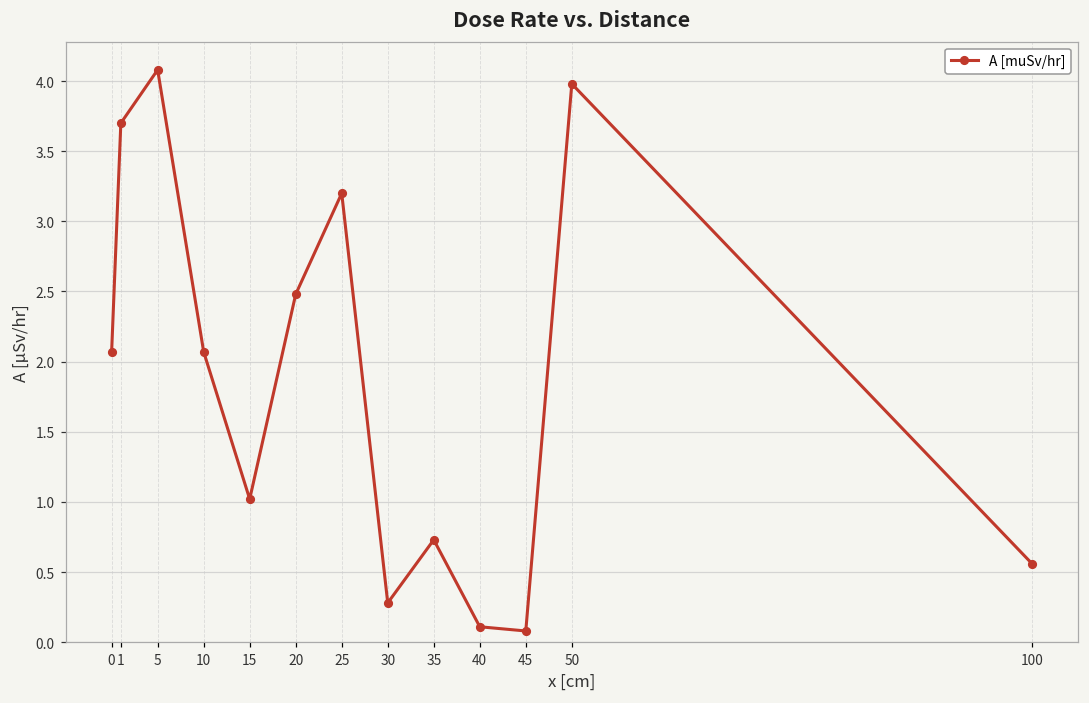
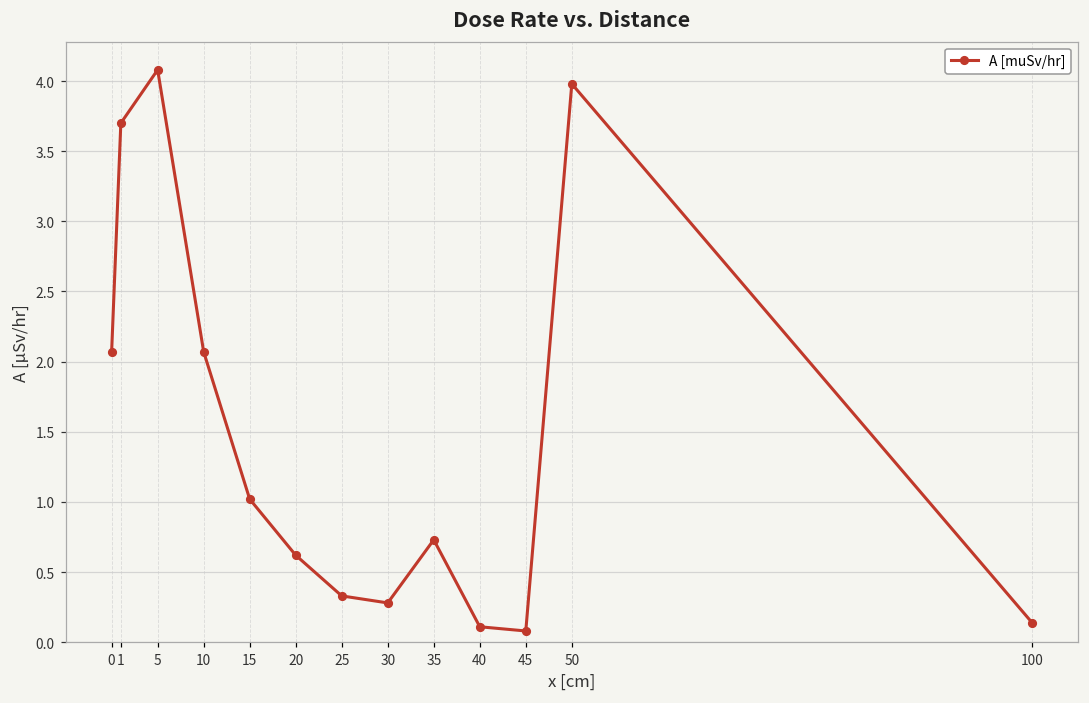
  {
    "0": 2.07,
    "1": 3.70,
    "5": 4.08,
    "10": 2.07,
    "15": 1.02,
-   "20": 2.48,
-   "25": 3.20,
+   "20": 0.62,
+   "25": 0.33,
    "30": 0.28,
    "35": 0.73,
    "40": 0.11,
    "45": 0.08,
    "50": 3.98,
-   "100": 0.56
+   "100": 0.14
  }
